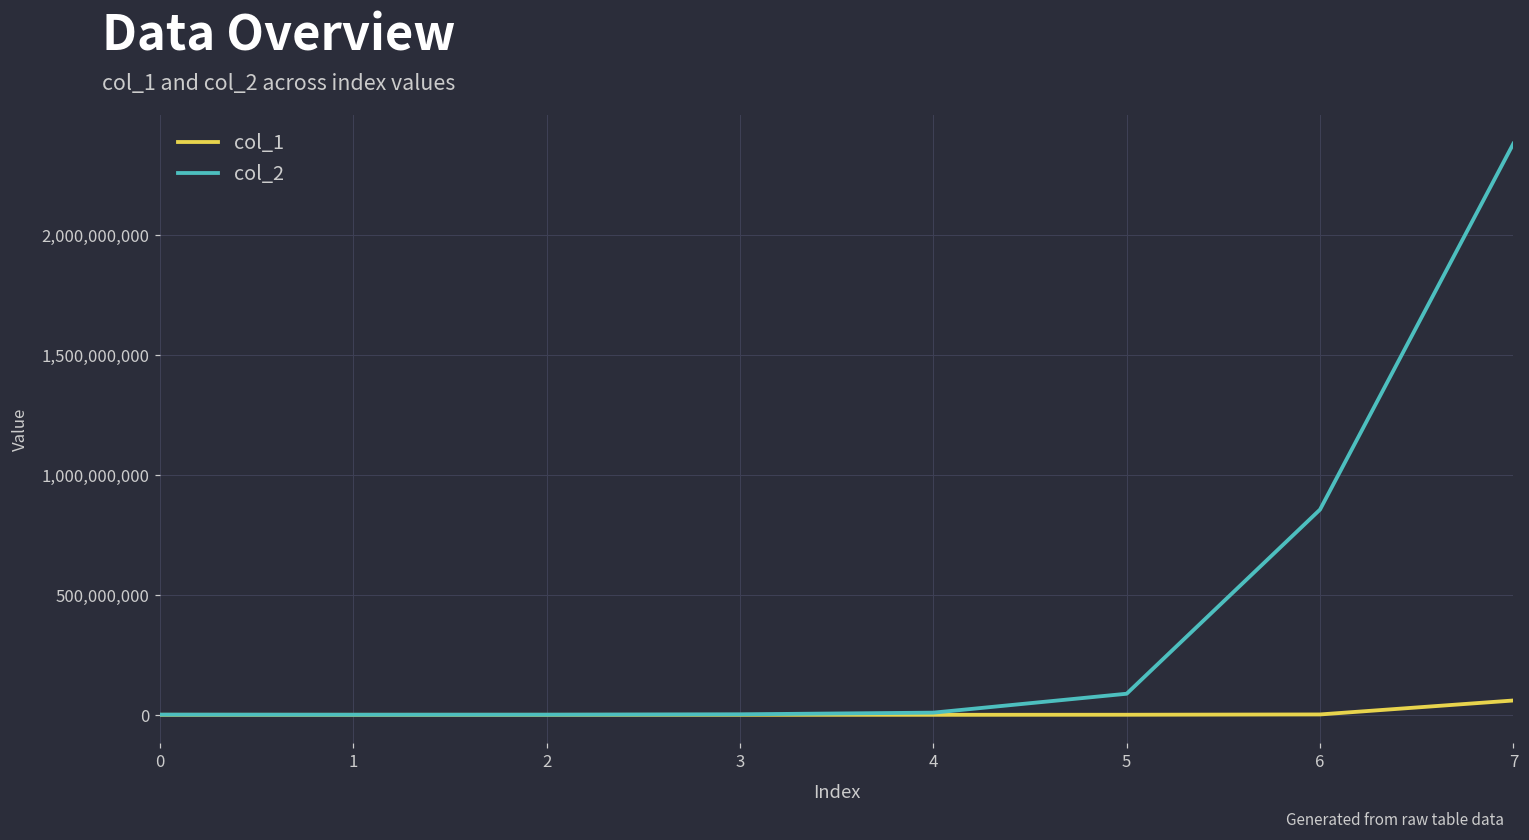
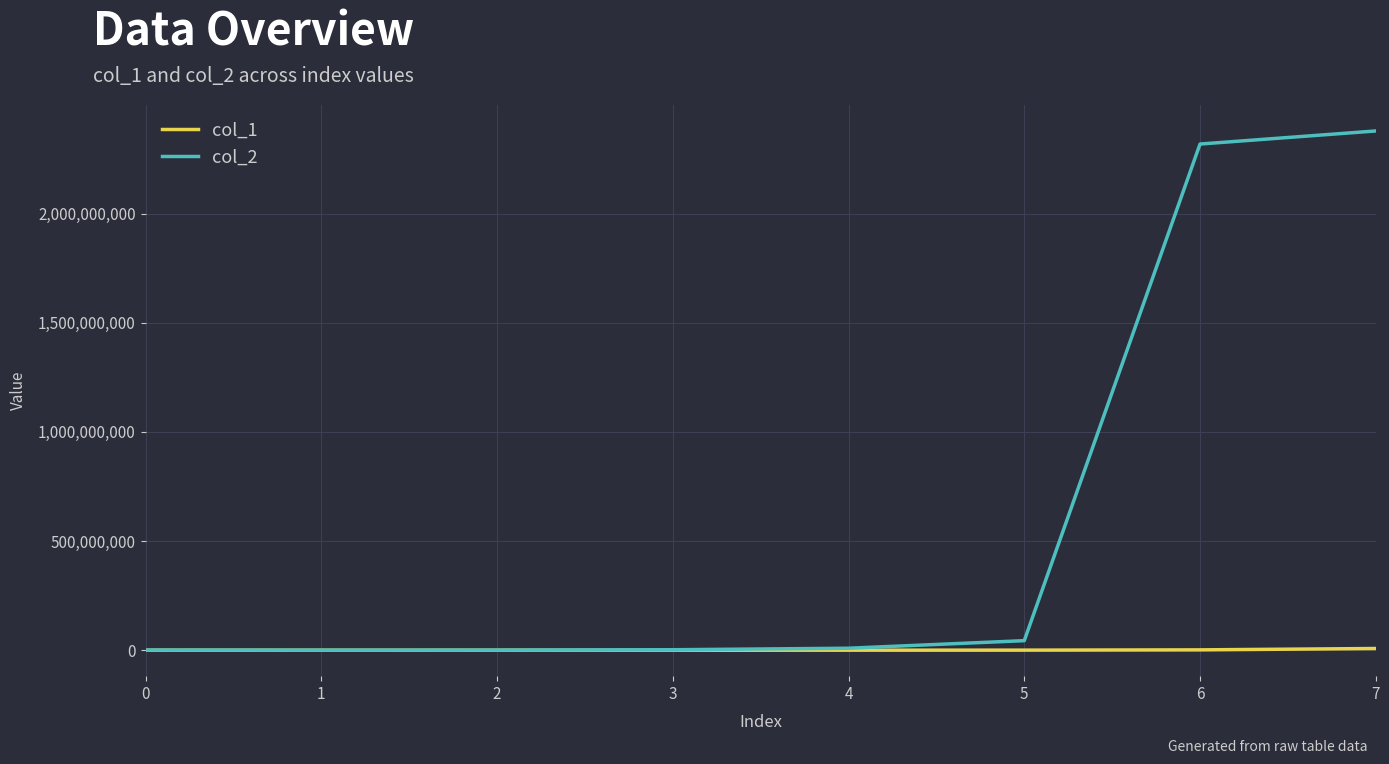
  {
    "col_1": {
      "5": "0",
      "6": "0",
-     "7": "60,000,000"
+     "7": "10,000,000"
    },
    "col_2": {
-     "5": "90,000,000",
-     "6": "850,000,000",
+     "5": "40,000,000",
+     "6": "2,320,000,000",
      "7": "2,380,000,000"
    }
  }
